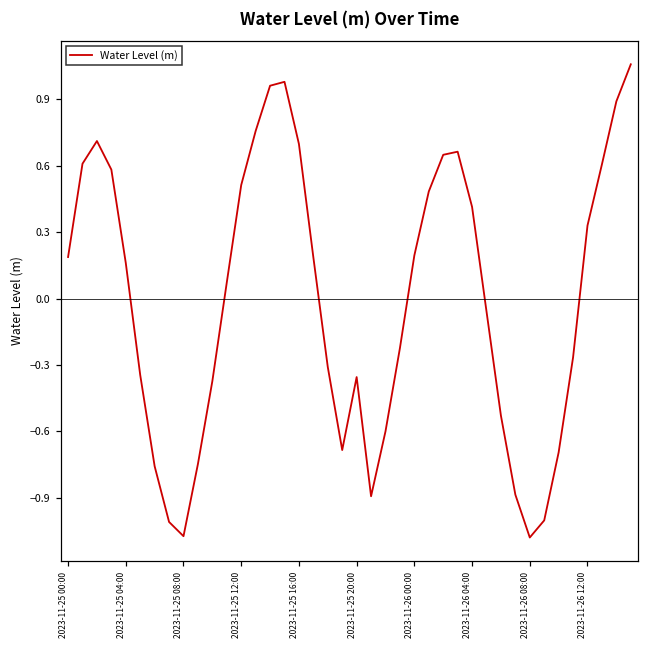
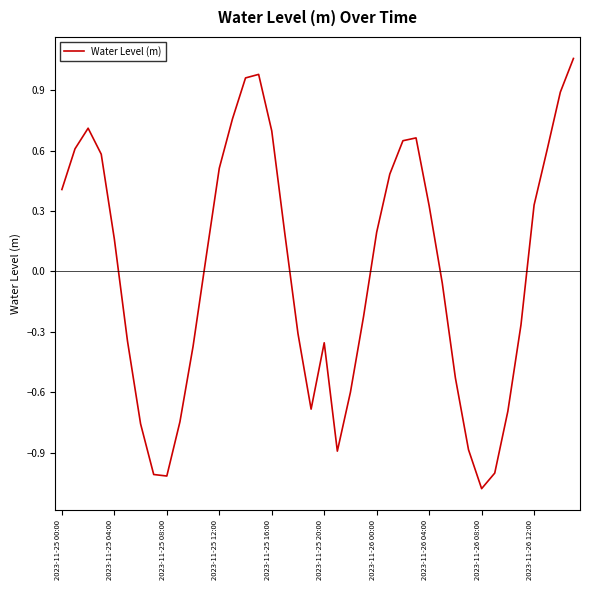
  {
-   "2023-11-25 00:00": 0.19,
+   "2023-11-25 00:00": 0.41,
    "2023-11-25 04:00": 0.16,
-   "2023-11-25 08:00": -1.07,
+   "2023-11-25 08:00": -1.02,
    "2023-11-25 12:00": 0.51,
    "2023-11-25 16:00": 0.70,
    "2023-11-25 20:00": -0.35,
    "2023-11-26 00:00": 0.20,
-   "2023-11-26 04:00": 0.41,
+   "2023-11-26 04:00": 0.33,
    "2023-11-26 08:00": -1.08,
    "2023-11-26 12:00": 0.33
  }
